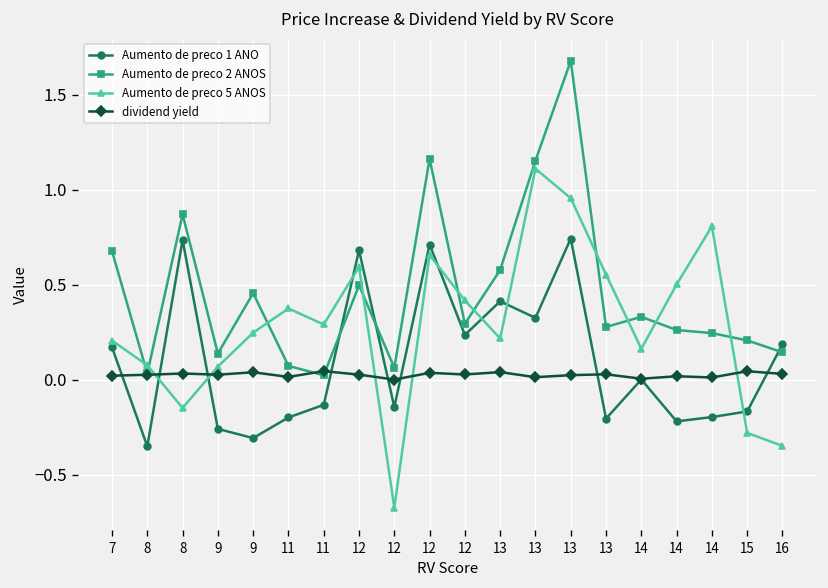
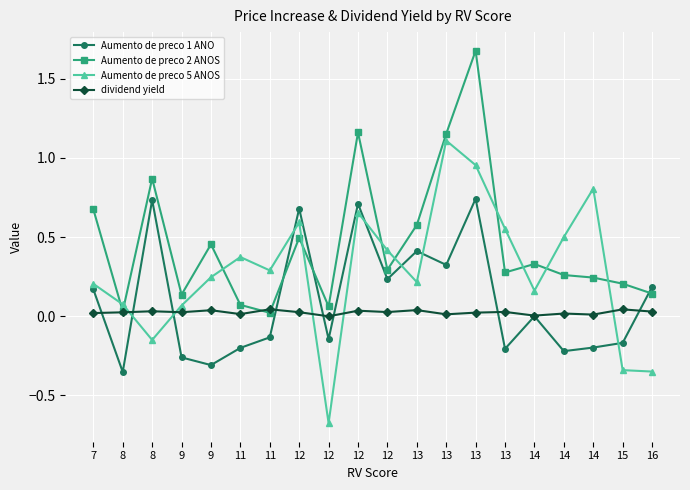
  {
    "Aumento de preco 5 ANOS": {
      "7": 0.21,
-     "15": -0.28,
+     "15": -0.34,
      "16": -0.35
    }
  }
